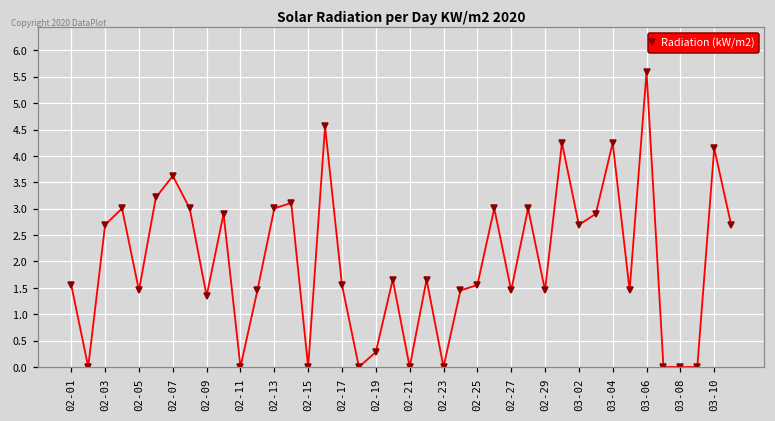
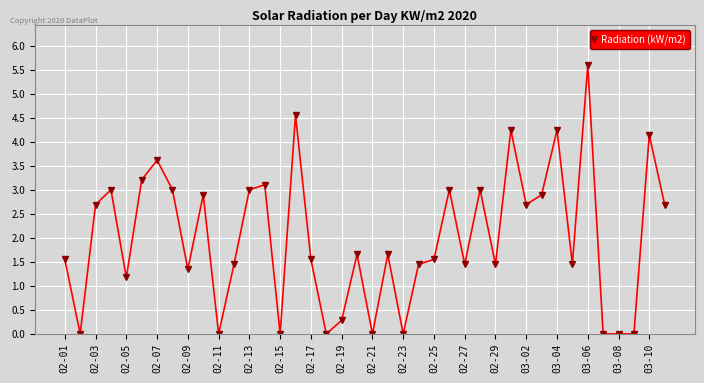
  {
    "02-01": 1.6,
    "02-03": 2.7,
-   "02-05": 1.5,
+   "02-05": 1.2,
    "02-07": 3.6,
    "02-09": 1.3,
    "02-11": 0.0,
    "02-13": 3.0,
    "02-15": 0.0,
    "02-17": 1.6,
    "02-19": 0.3,
    "02-21": 0.0,
    "02-23": 0.0,
    "02-25": 1.6,
    "02-27": 1.5,
    "02-29": 1.5,
    "03-02": 2.7,
    "03-04": 4.2,
    "03-06": 5.6,
    "03-08": 0.0,
    "03-10": 4.1
  }
